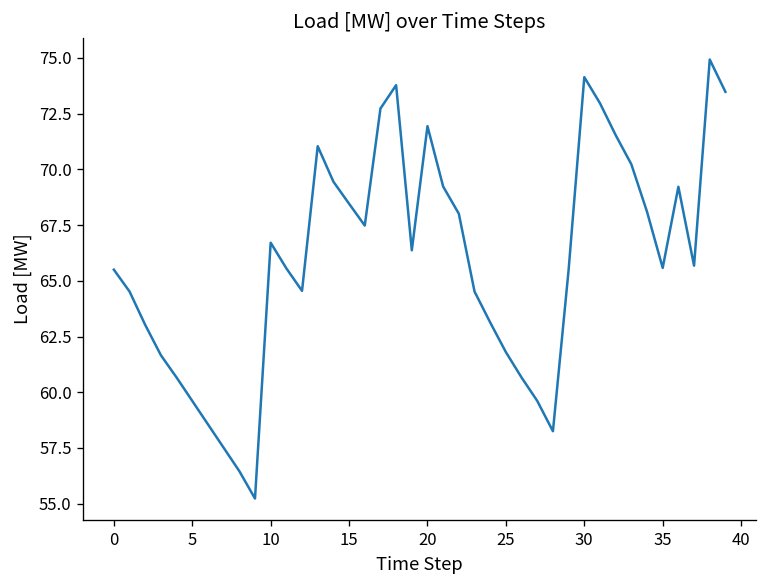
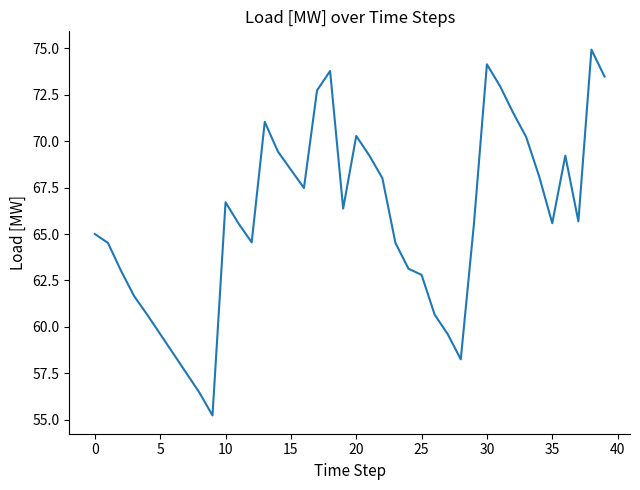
  {
-   "0": 65.5,
+   "0": 65.0,
    "5": 59.6,
    "10": 66.7,
    "15": 68.5,
-   "20": 71.9,
-   "25": 61.8,
+   "20": 70.3,
+   "25": 62.8,
    "30": 74.1,
    "35": 65.6
  }
